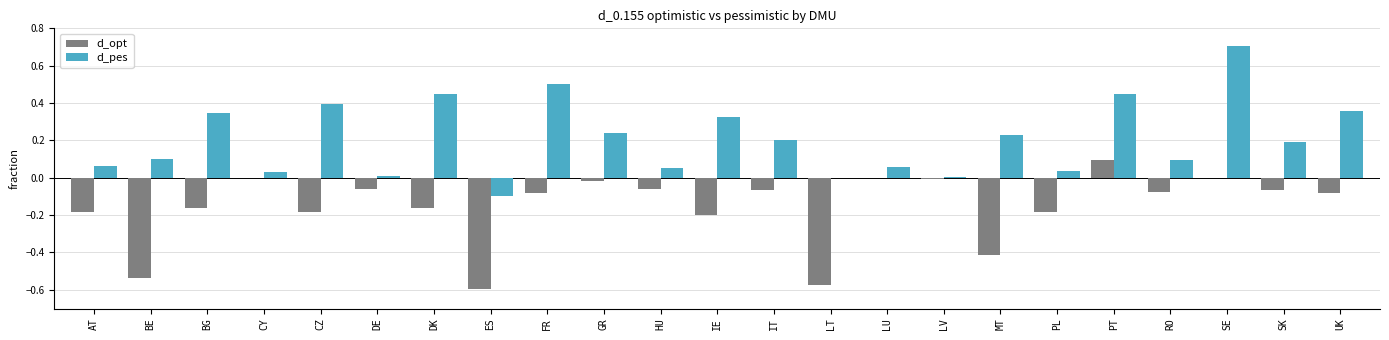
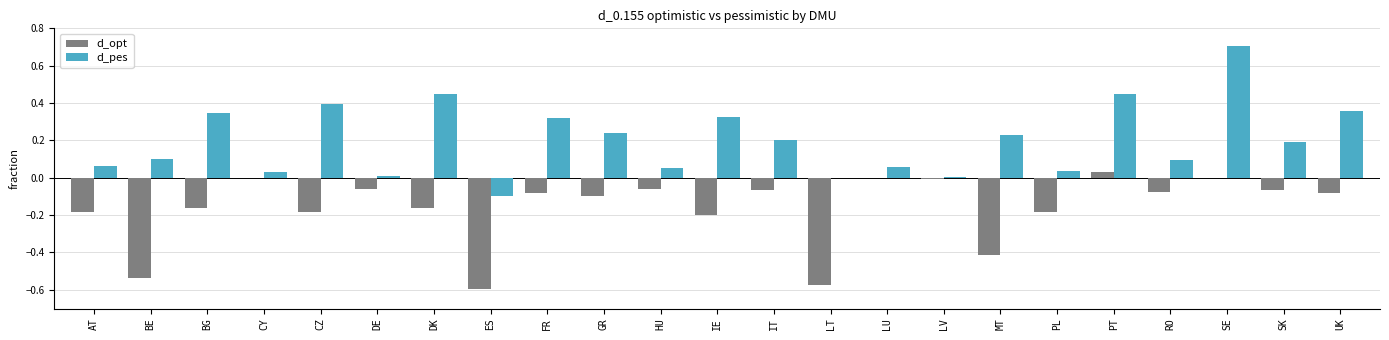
  {
    "d_opt": {
      "AT": -0.18,
      "BE": -0.54,
      "BG": -0.16,
      "CZ": -0.18,
      "DE": -0.06,
      "DK": -0.16,
      "ES": -0.60,
      "FR": -0.08,
-     "GR": -0.02,
+     "GR": -0.10,
      "HU": -0.06,
      "IE": -0.20,
      "IT": -0.06,
      "LT": -0.57,
      "MT": -0.41,
      "PL": -0.18,
-     "PT": 0.10,
+     "PT": 0.03,
      "RO": -0.07,
      "SK": -0.06,
      "UK": -0.08
    },
    "d_pes": {
      "AT": 0.06,
      "BE": 0.10,
      "BG": 0.35,
      "CY": 0.03,
      "CZ": 0.39,
      "DK": 0.45,
      "ES": -0.10,
-     "FR": 0.50,
+     "FR": 0.32,
      "GR": 0.24,
      "HU": 0.05,
      "IE": 0.33,
      "IT": 0.20,
      "LU": 0.06,
      "MT": 0.23,
      "PL": 0.04,
      "PT": 0.45,
      "RO": 0.10,
      "SE": 0.70,
      "SK": 0.19,
      "UK": 0.36
    }
  }
